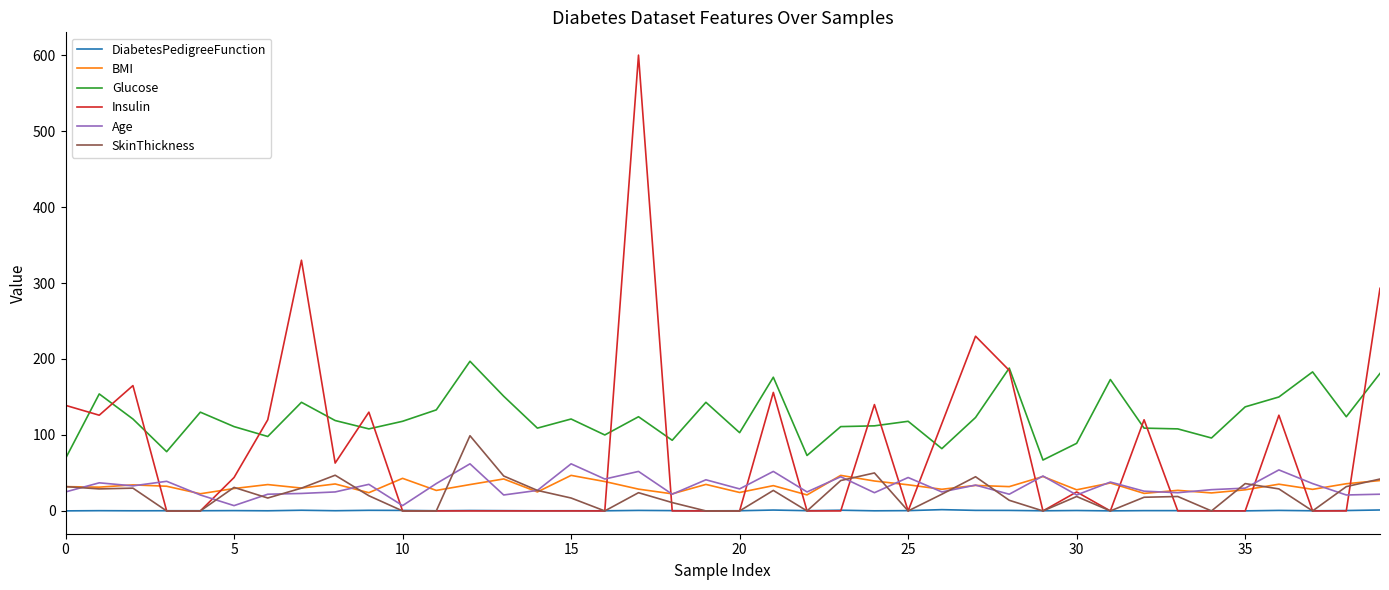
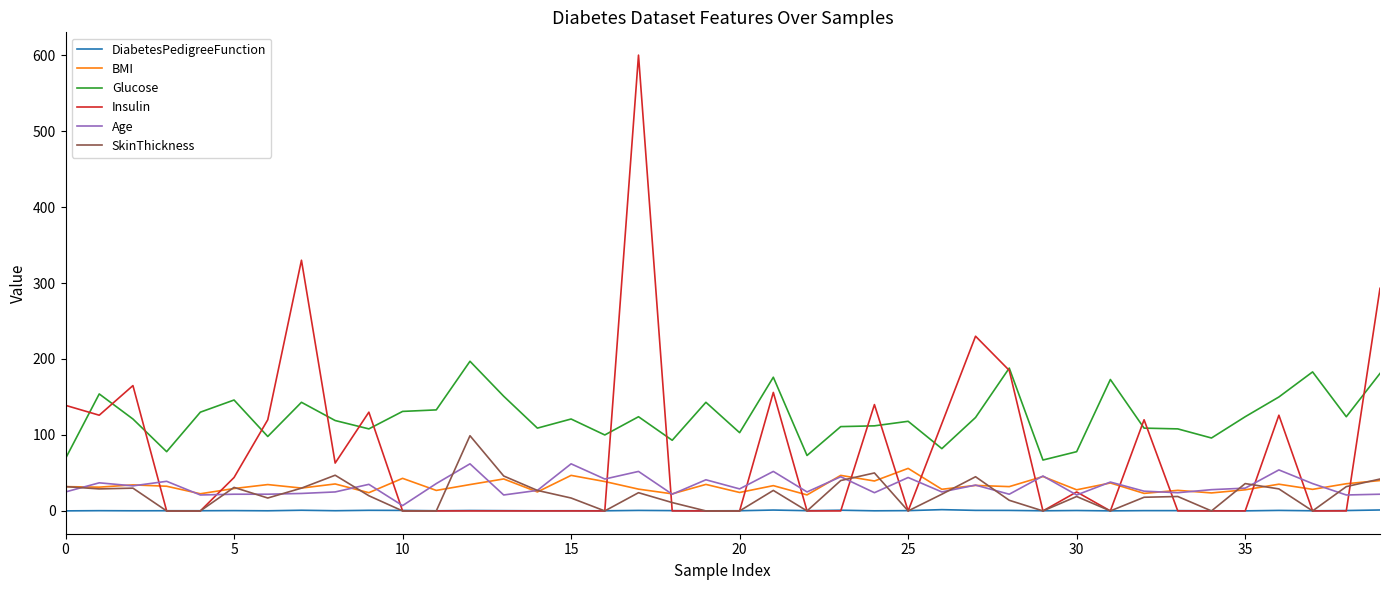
  {
    "DiabetesPedigreeFunction": {
      "0": 0,
      "5": 0,
      "30": 0
    },
    "BMI": {
      "10": 40,
      "15": 50,
      "20": 20,
-     "25": 30
+     "25": 60
    },
    "Glucose": {
      "0": 70,
-     "5": 110,
-     "10": 120,
+     "5": 150,
+     "10": 130,
      "15": 120,
      "20": 100,
      "25": 120,
-     "30": 90,
-     "35": 140
+     "30": 80,
+     "35": 120
    },
    "Insulin": {
      "0": 140,
      "5": 40
    },
    "Age": {
      "0": 30,
-     "5": 10,
+     "5": 20,
      "10": 10,
      "15": 60,
      "20": 30,
      "25": 40
    },
    "SkinThickness": {
      "15": 20,
      "35": 40
    }
  }
